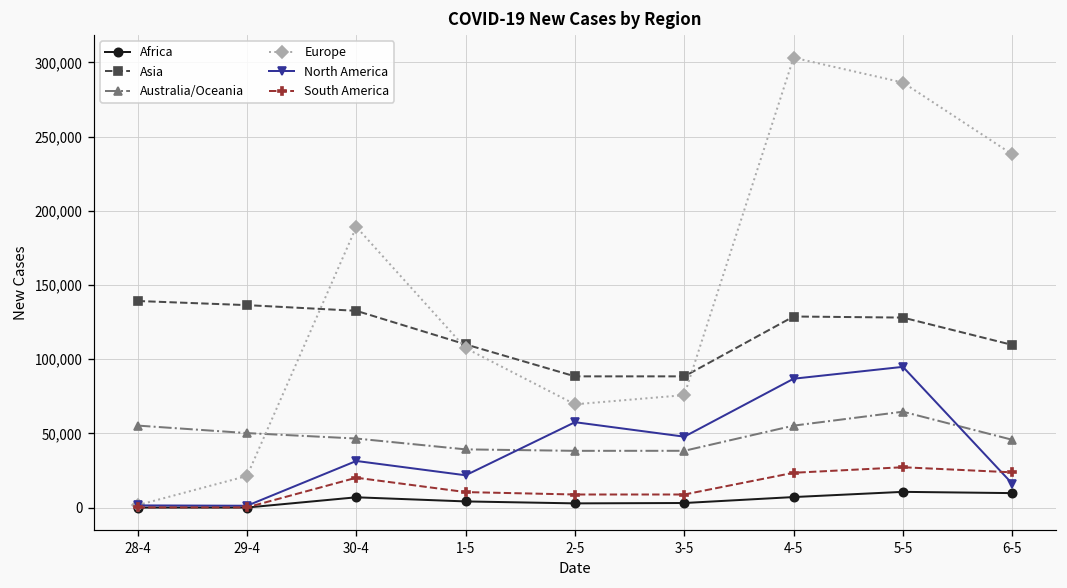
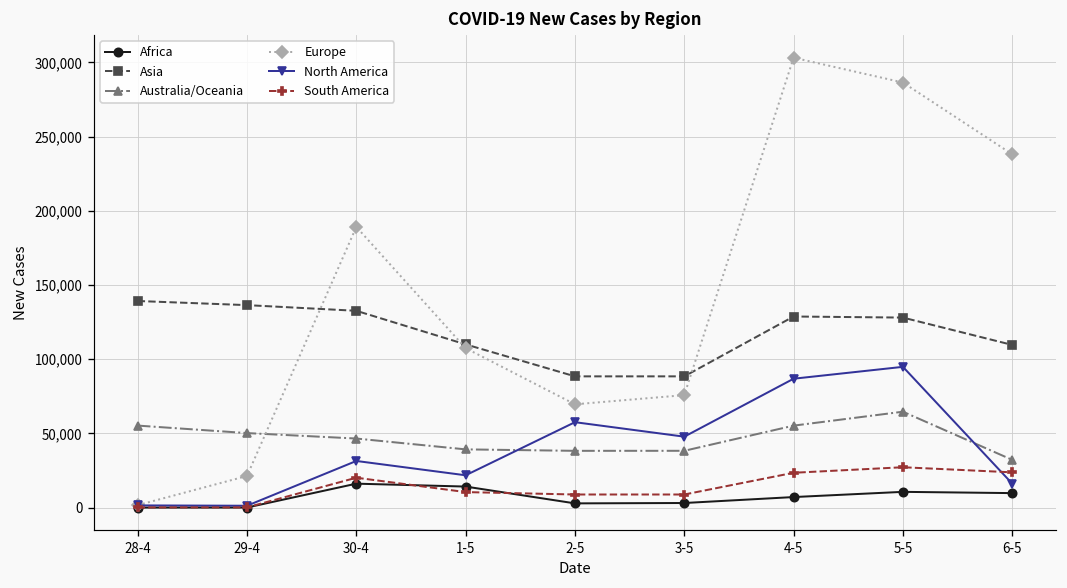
  {
    "Africa": {
-     "30-4": "7,000",
-     "1-5": "4,000",
+     "30-4": "16,000",
+     "1-5": "14,000",
      "2-5": "3,000",
      "3-5": "3,000",
      "4-5": "7,000",
      "5-5": "11,000",
      "6-5": "10,000"
    },
    "Asia": {
      "28-4": "139,000",
      "29-4": "136,000",
      "30-4": "133,000",
      "1-5": "110,000",
      "2-5": "88,000",
      "3-5": "88,000",
      "4-5": "129,000",
      "5-5": "128,000",
      "6-5": "110,000"
    },
    "Australia/Oceania": {
      "28-4": "55,000",
      "29-4": "50,000",
      "30-4": "47,000",
      "1-5": "39,000",
      "2-5": "38,000",
      "3-5": "38,000",
      "4-5": "55,000",
      "5-5": "65,000",
-     "6-5": "46,000"
+     "6-5": "32,000"
    },
    "Europe": {
      "29-4": "21,000",
      "30-4": "189,000",
      "1-5": "107,000",
      "2-5": "70,000",
      "3-5": "76,000",
      "4-5": "303,000",
      "5-5": "287,000",
      "6-5": "238,000"
    },
    "North America": {
      "30-4": "31,000",
      "1-5": "22,000",
      "2-5": "58,000",
      "3-5": "48,000",
      "4-5": "87,000",
      "5-5": "95,000",
      "6-5": "16,000"
    },
    "South America": {
      "30-4": "20,000",
      "1-5": "10,000",
      "2-5": "9,000",
      "3-5": "9,000",
      "4-5": "23,000",
      "5-5": "27,000",
      "6-5": "24,000"
    }
  }
